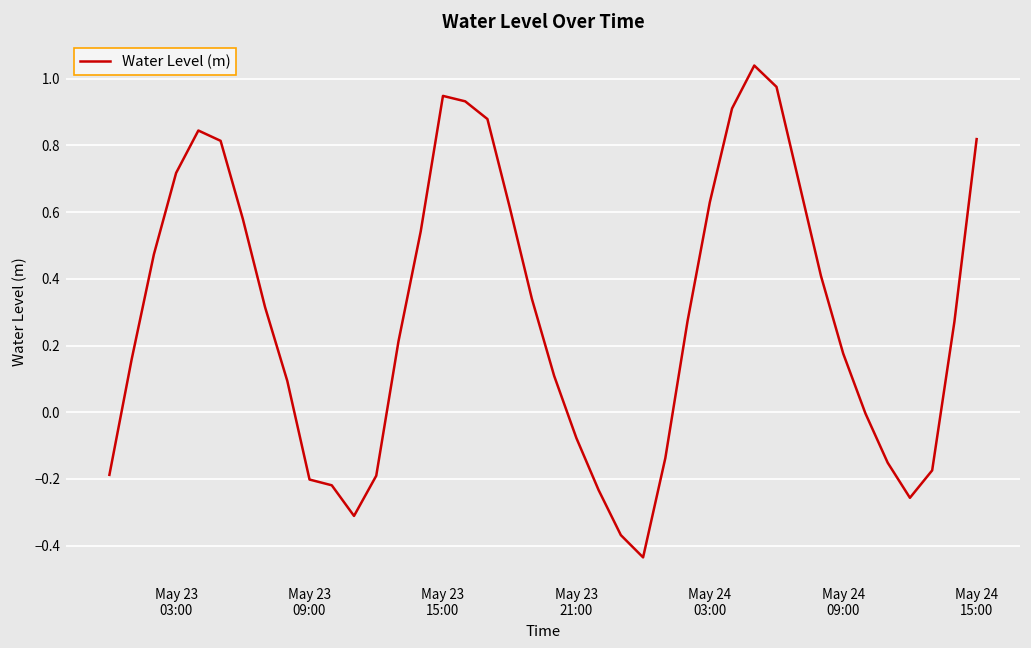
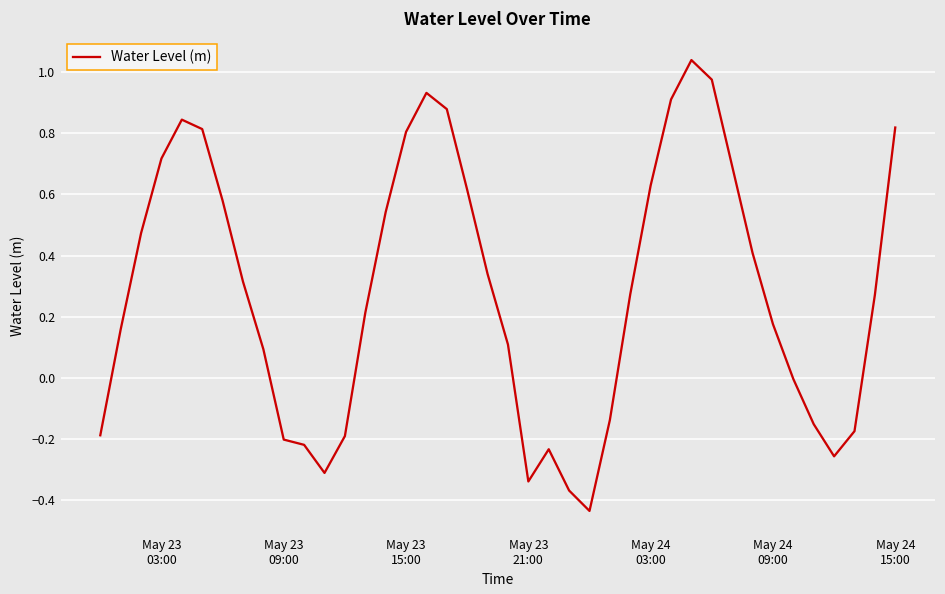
  {
    "May 23 03:00": 0.72,
    "May 23 09:00": -0.20,
-   "May 23 15:00": 0.95,
-   "May 23 21:00": -0.08,
+   "May 23 15:00": 0.80,
+   "May 23 21:00": -0.34,
    "May 24 03:00": 0.63,
    "May 24 09:00": 0.18,
    "May 24 15:00": 0.82
  }
